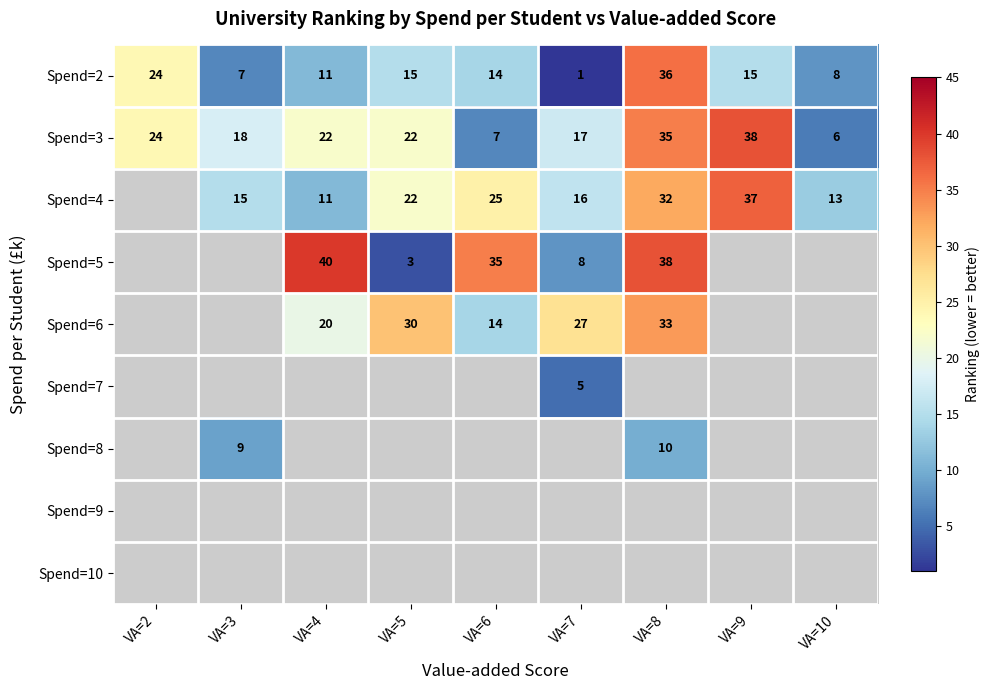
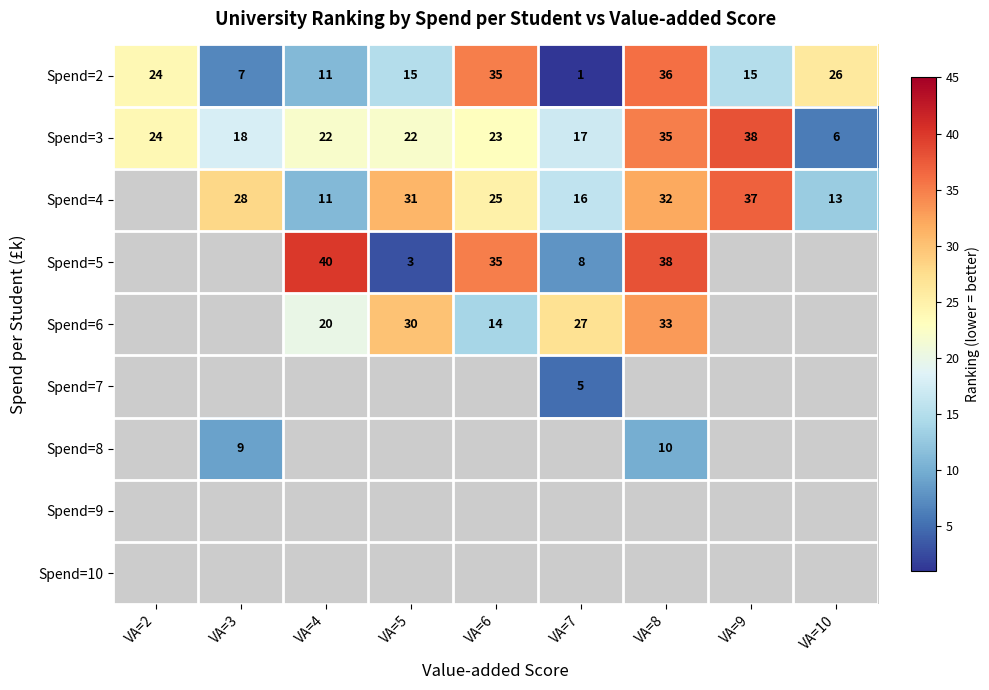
  {
    "Spend=2": {
      "VA=2": 24,
      "VA=3": 7,
      "VA=4": 11,
      "VA=5": 15,
-     "VA=6": 14,
+     "VA=6": 35,
      "VA=7": 1,
      "VA=8": 36,
      "VA=9": 15,
-     "VA=10": 8
+     "VA=10": 26
    },
    "Spend=3": {
      "VA=2": 24,
      "VA=3": 18,
      "VA=4": 22,
      "VA=5": 22,
-     "VA=6": 7,
+     "VA=6": 23,
      "VA=7": 17,
      "VA=8": 35,
      "VA=9": 38,
      "VA=10": 6
    },
    "Spend=4": {
-     "VA=3": 15,
+     "VA=3": 28,
      "VA=4": 11,
-     "VA=5": 22,
+     "VA=5": 31,
      "VA=6": 25,
      "VA=7": 16,
      "VA=8": 32,
      "VA=9": 37,
      "VA=10": 13
    },
    "Spend=5": {
      "VA=4": 40,
      "VA=5": 3,
      "VA=6": 35,
      "VA=7": 8,
      "VA=8": 38
    },
    "Spend=6": {
      "VA=4": 20,
      "VA=5": 30,
      "VA=6": 14,
      "VA=7": 27,
      "VA=8": 33
    },
    "Spend=7": {
      "VA=7": 5
    },
    "Spend=8": {
      "VA=3": 9,
      "VA=8": 10
    }
  }
